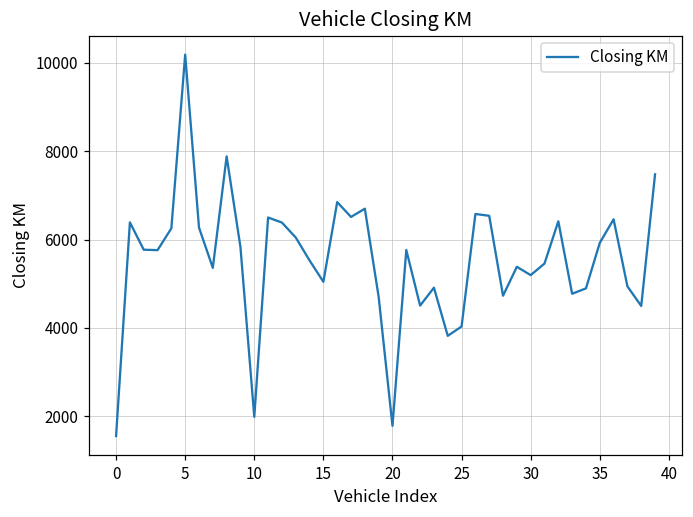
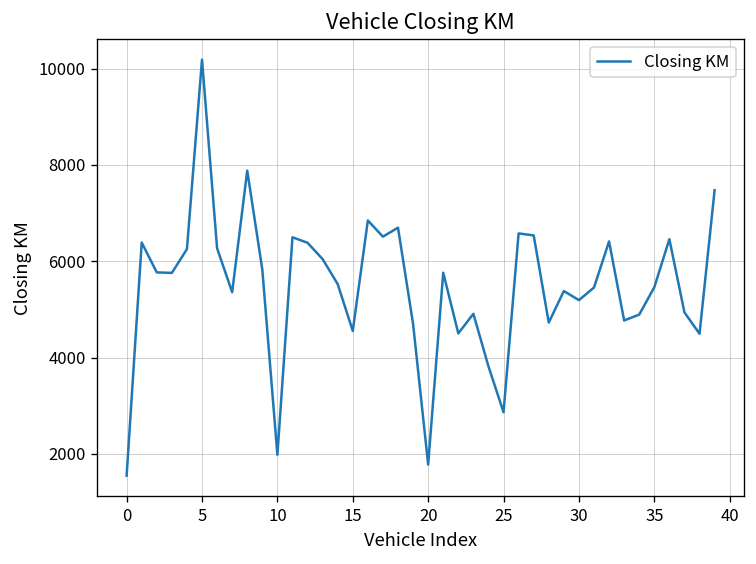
  {
    "0": 1600,
    "5": 10200,
    "10": 2000,
-   "15": 5000,
+   "15": 4600,
    "20": 1800,
-   "25": 4000,
+   "25": 2900,
    "30": 5200,
-   "35": 5900
+   "35": 5500
  }
